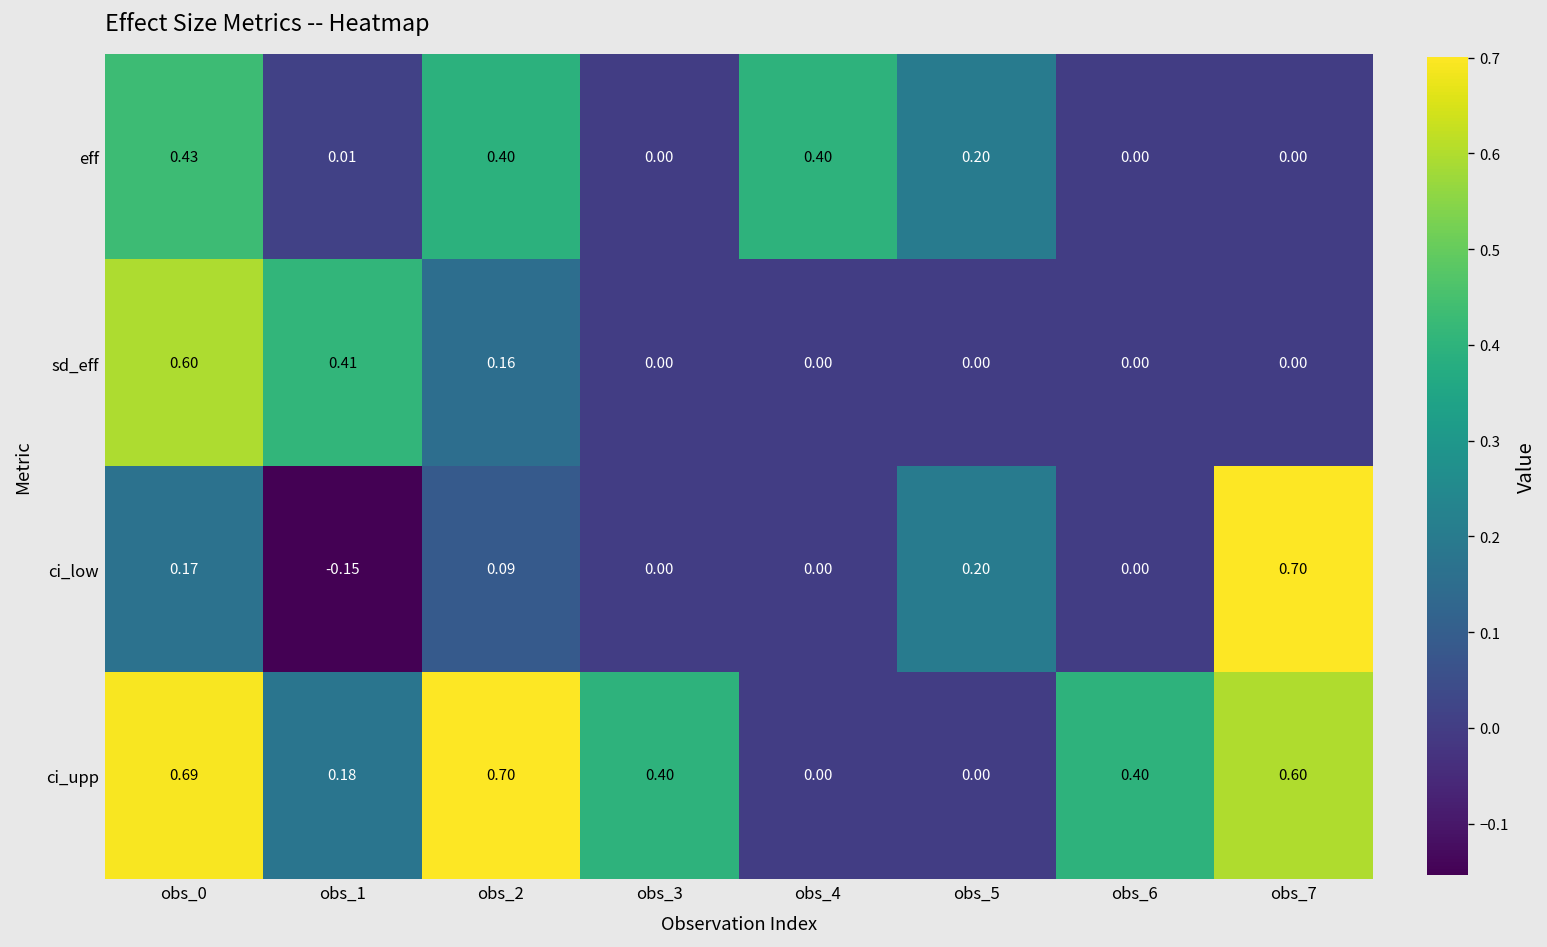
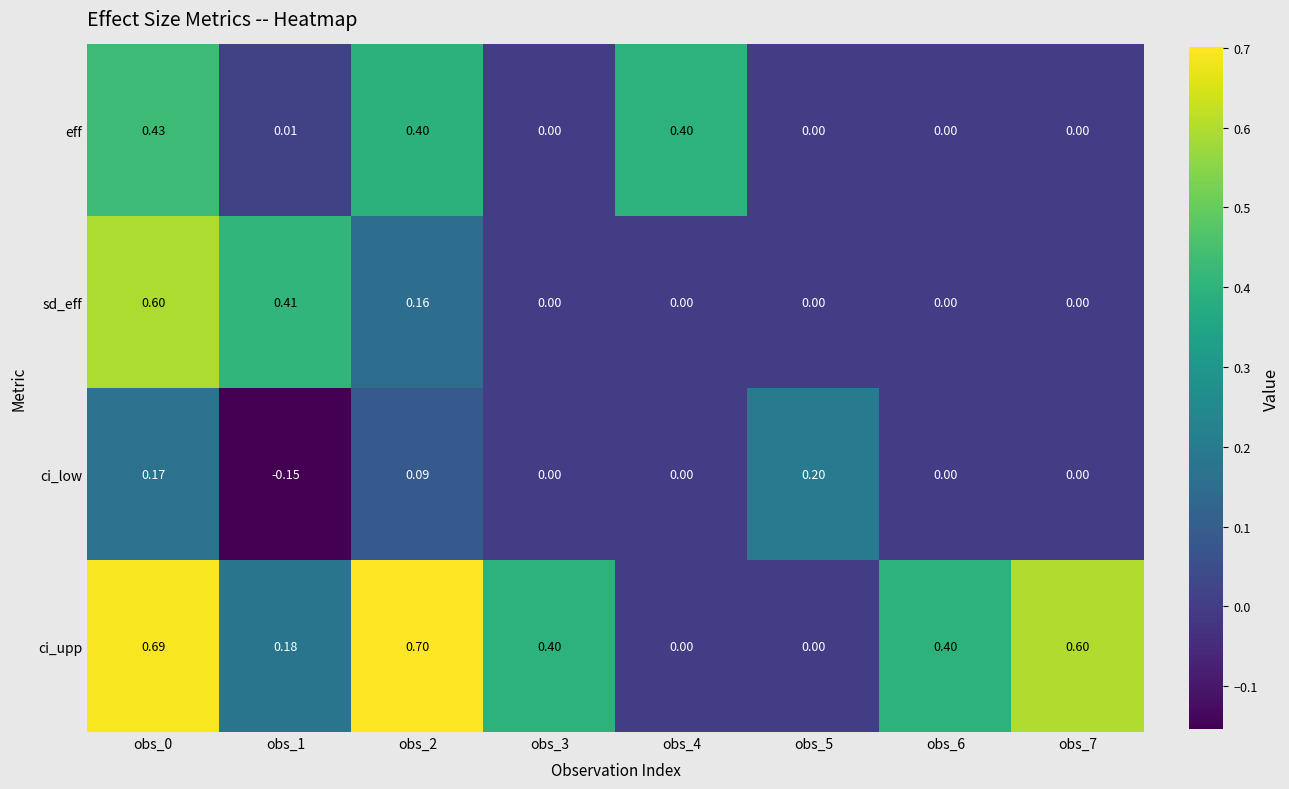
  {
    "eff": {
      "obs_0": 0.43,
      "obs_1": 0.01,
      "obs_2": 0.40,
      "obs_3": 0.00,
      "obs_4": 0.40,
-     "obs_5": 0.20,
+     "obs_5": 0.00,
      "obs_6": 0.00,
      "obs_7": 0.00
    },
    "sd_eff": {
      "obs_0": 0.60,
      "obs_1": 0.41,
      "obs_2": 0.16,
      "obs_3": 0.00,
      "obs_4": 0.00,
      "obs_5": 0.00,
      "obs_6": 0.00,
      "obs_7": 0.00
    },
    "ci_low": {
      "obs_0": 0.17,
      "obs_1": -0.15,
      "obs_2": 0.09,
      "obs_3": 0.00,
      "obs_4": 0.00,
      "obs_5": 0.20,
      "obs_6": 0.00,
-     "obs_7": 0.70
+     "obs_7": 0.00
    },
    "ci_upp": {
      "obs_0": 0.69,
      "obs_1": 0.18,
      "obs_2": 0.70,
      "obs_3": 0.40,
      "obs_4": 0.00,
      "obs_5": 0.00,
      "obs_6": 0.40,
      "obs_7": 0.60
    }
  }
